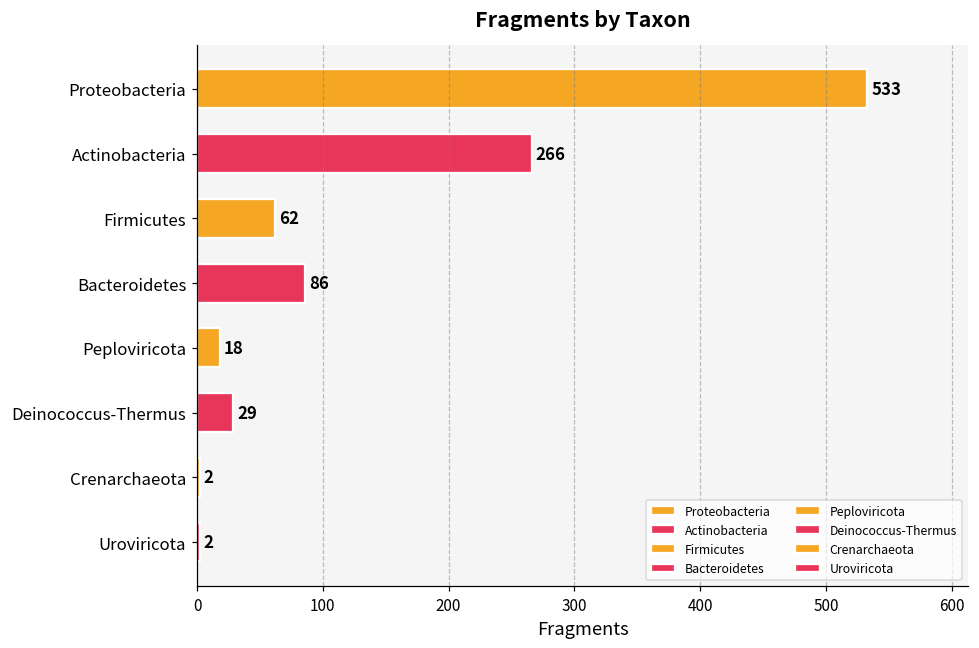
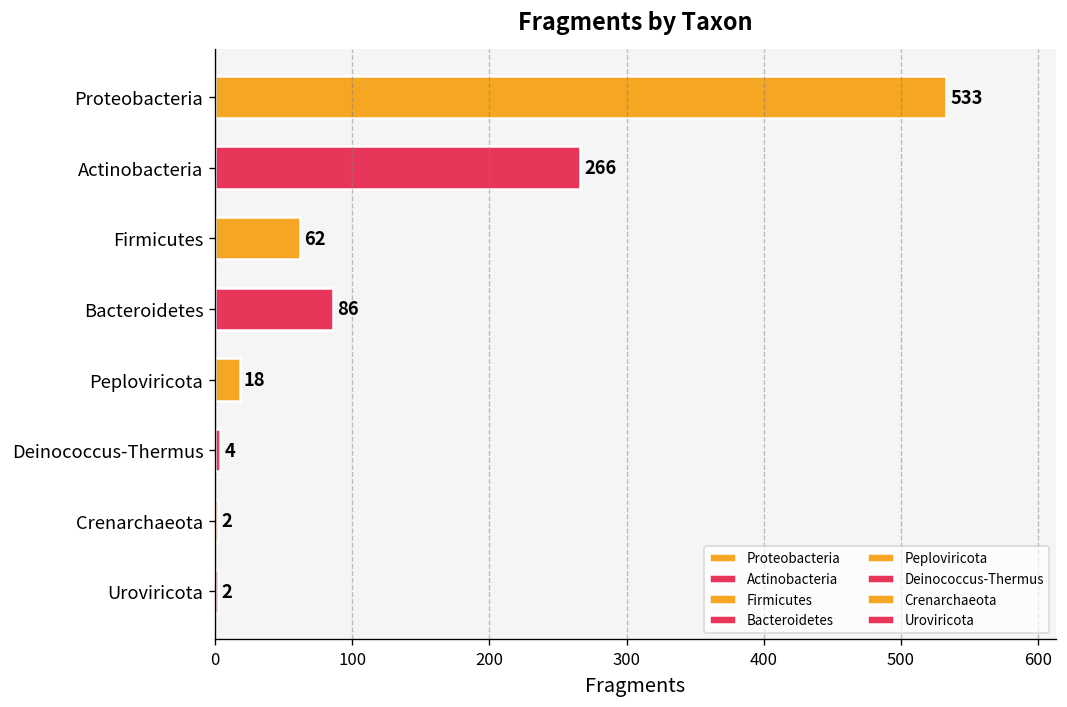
  {
    "Proteobacteria": 533,
    "Actinobacteria": 266,
    "Firmicutes": 62,
    "Bacteroidetes": 86,
    "Peploviricota": 18,
-   "Deinococcus-Thermus": 29,
+   "Deinococcus-Thermus": 4,
    "Crenarchaeota": 2,
    "Uroviricota": 2
  }
